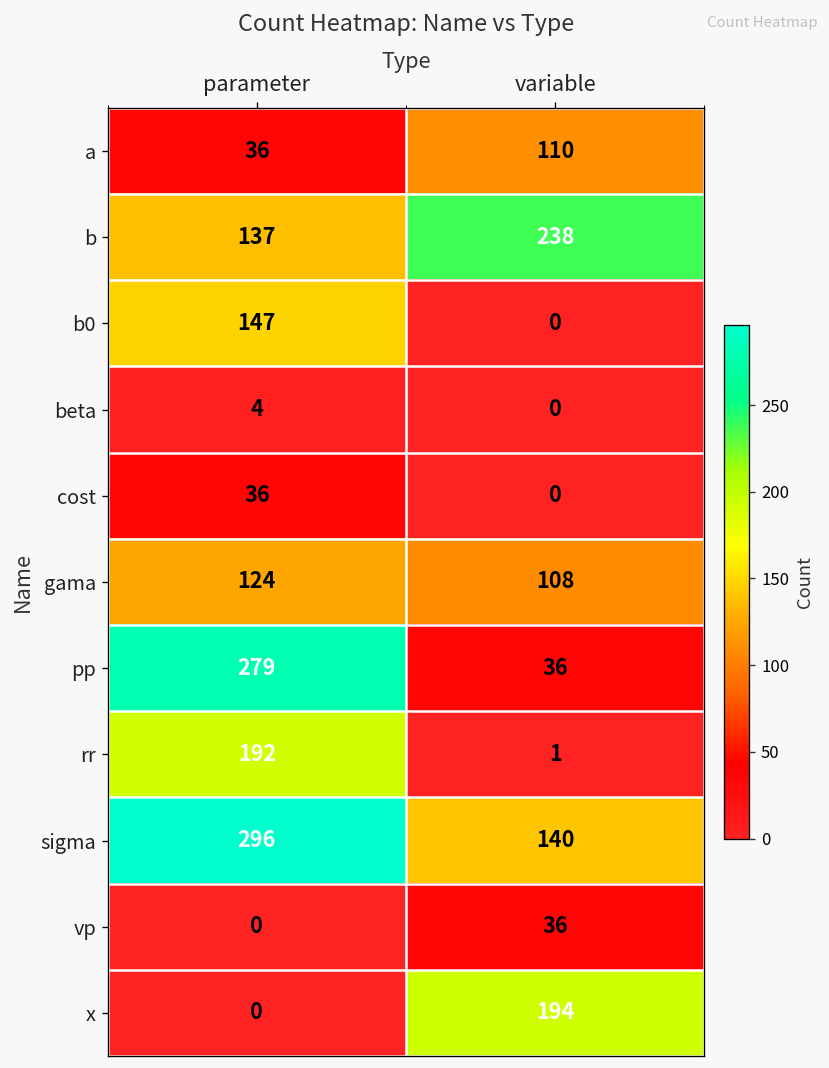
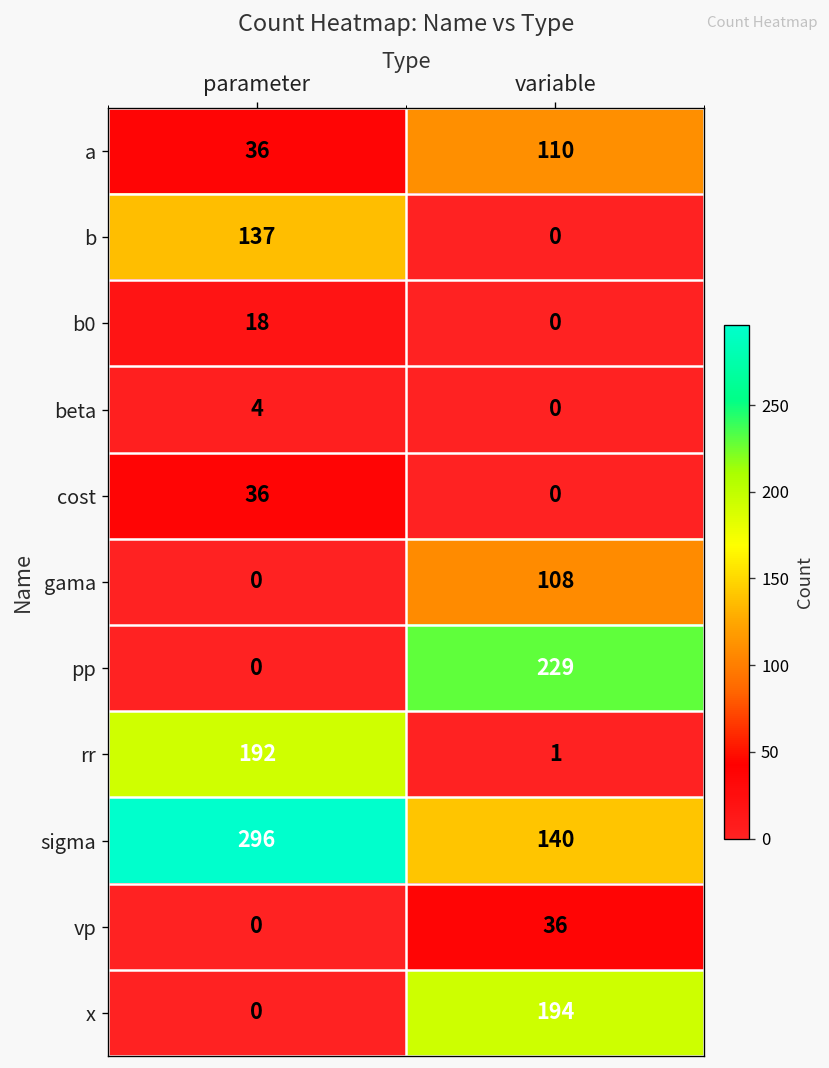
  {
    "a": {
      "parameter": 36,
      "variable": 110
    },
    "b": {
      "parameter": 137,
-     "variable": 238
+     "variable": 0
    },
    "b0": {
-     "parameter": 147,
+     "parameter": 18,
      "variable": 0
    },
    "beta": {
      "parameter": 4,
      "variable": 0
    },
    "cost": {
      "parameter": 36,
      "variable": 0
    },
    "gama": {
-     "parameter": 124,
+     "parameter": 0,
      "variable": 108
    },
    "pp": {
-     "parameter": 279,
-     "variable": 36
+     "parameter": 0,
+     "variable": 229
    },
    "rr": {
      "parameter": 192,
      "variable": 1
    },
    "sigma": {
      "parameter": 296,
      "variable": 140
    },
    "vp": {
      "parameter": 0,
      "variable": 36
    },
    "x": {
      "parameter": 0,
      "variable": 194
    }
  }
